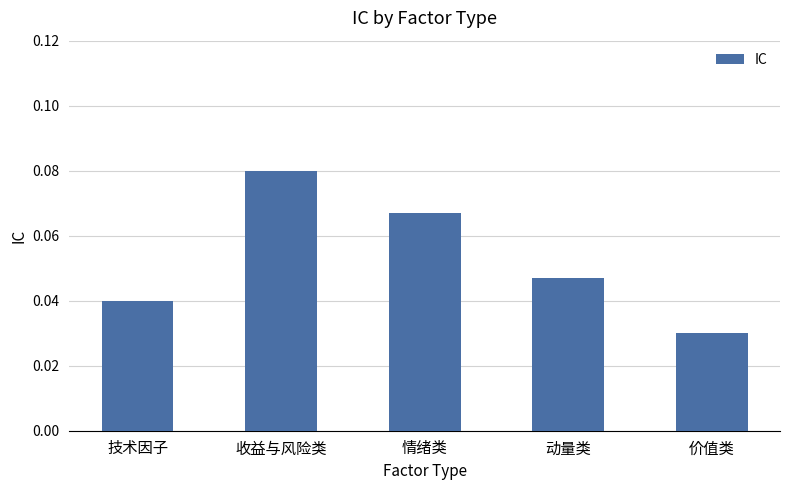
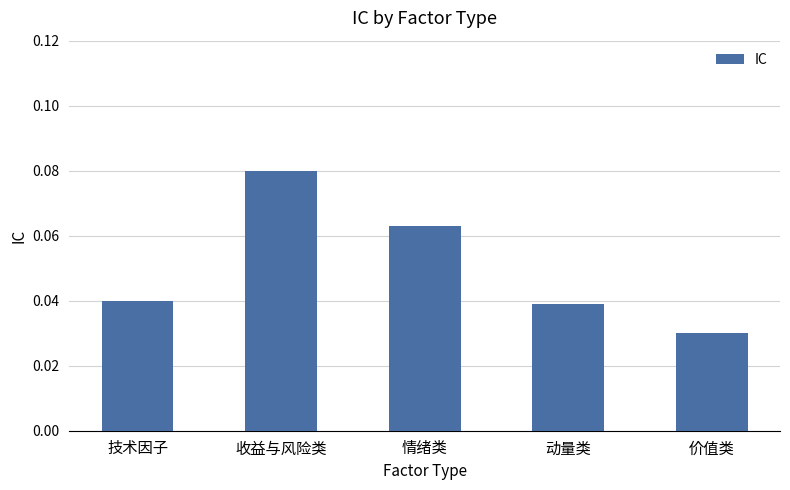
  {
    "技术因子": 0.040,
    "收益与风险类": 0.080,
-   "情绪类": 0.067,
-   "动量类": 0.047,
+   "情绪类": 0.063,
+   "动量类": 0.039,
    "价值类": 0.030
  }
